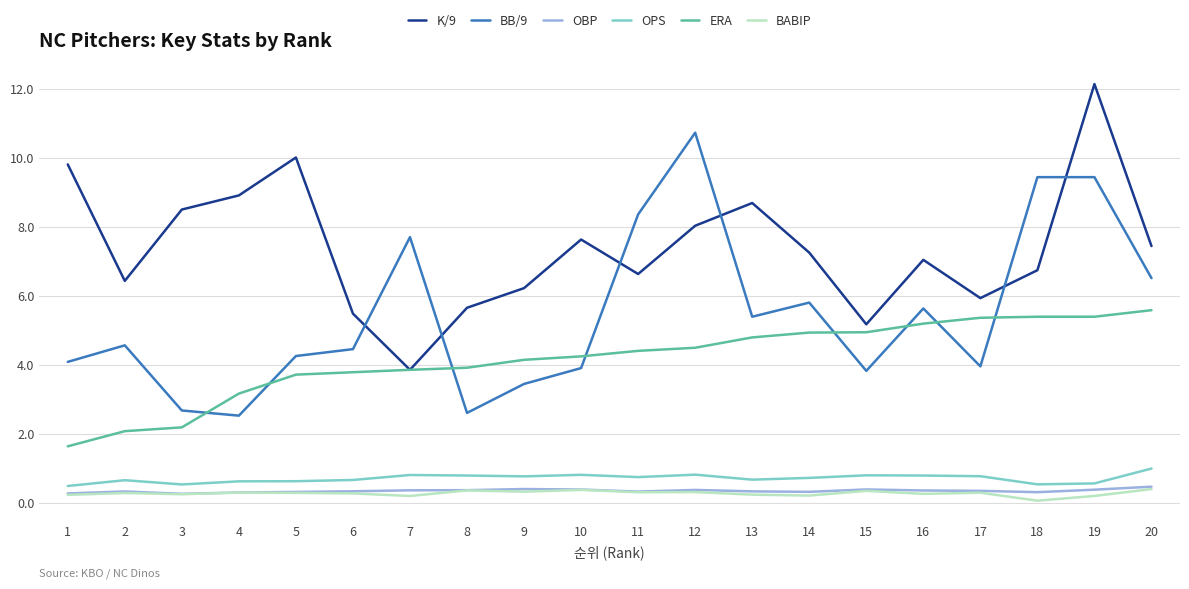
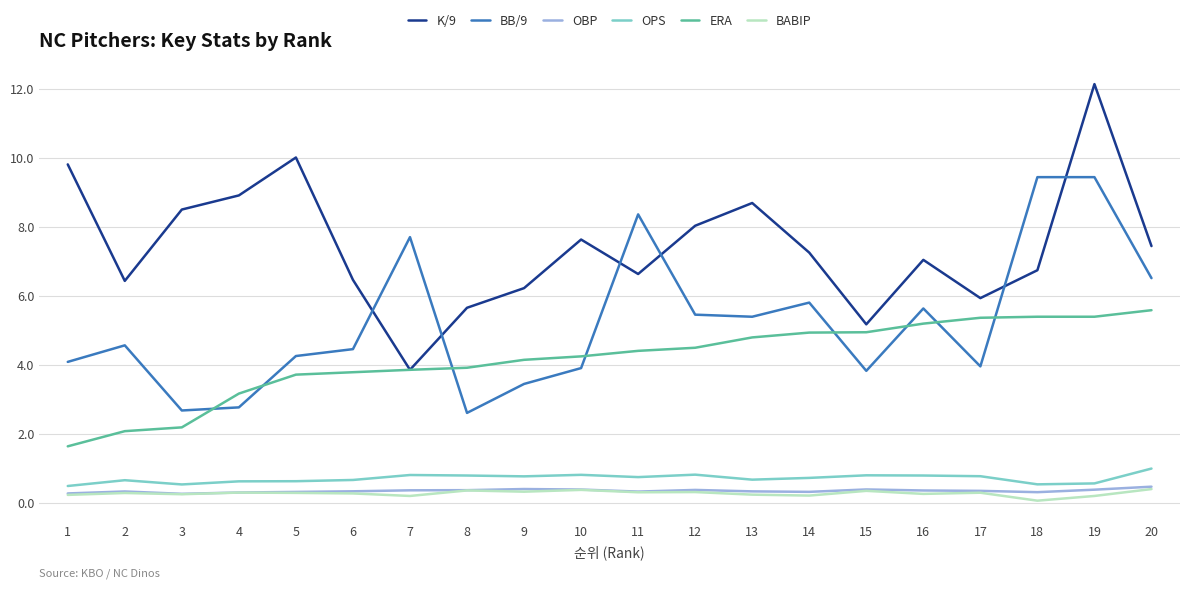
  {
    "K/9": {
      "1": 9.8,
      "2": 6.4,
      "3": 8.5,
      "4": 8.9,
      "5": 10.0,
-     "6": 5.5,
+     "6": 6.5,
      "8": 5.7,
      "9": 6.2,
      "10": 7.6,
      "11": 6.6,
      "12": 8.0,
      "13": 8.7,
      "14": 7.3,
      "15": 5.2,
      "16": 7.1,
      "17": 5.9,
      "18": 6.8,
      "19": 12.2,
      "20": 7.5
    },
    "BB/9": {
      "1": 4.1,
      "2": 4.6,
      "3": 2.7,
-     "4": 2.5,
+     "4": 2.8,
      "5": 4.3,
      "6": 4.5,
      "7": 7.7,
      "8": 2.6,
      "9": 3.5,
      "10": 3.9,
      "11": 8.4,
-     "12": 10.7,
+     "12": 5.5,
      "13": 5.4,
      "14": 5.8,
      "15": 3.8,
      "16": 5.6,
      "17": 4.0,
      "18": 9.5,
      "19": 9.5,
      "20": 6.5
    },
    "BABIP": {
      "7": 0.2,
      "9": 0.3,
      "13": 0.2,
      "14": 0.2,
      "16": 0.3,
      "18": 0.1,
      "19": 0.2
    }
  }
